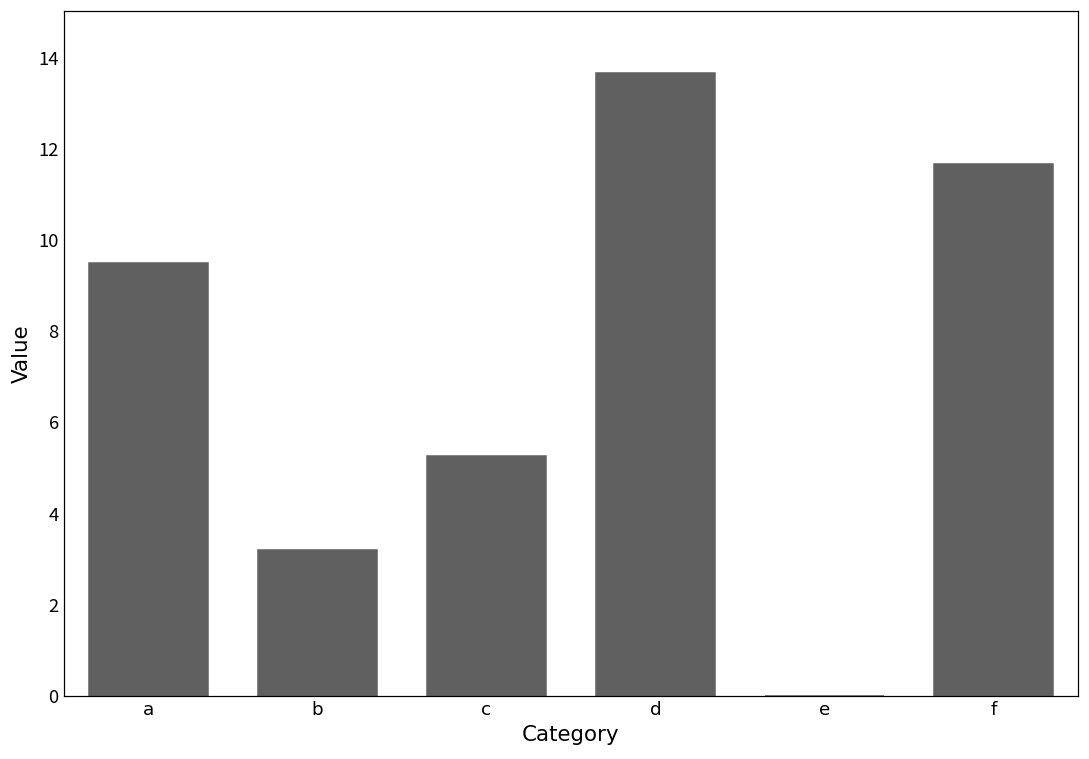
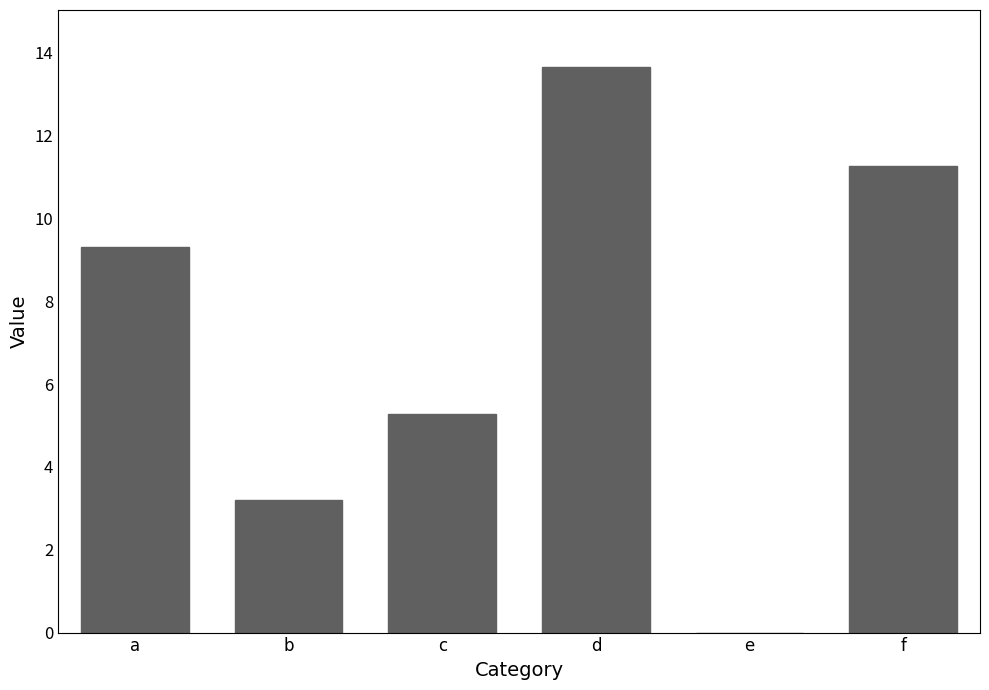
  {
-   "a": 9.5,
+   "a": 9.3,
    "b": 3.2,
    "c": 5.3,
    "d": 13.7,
-   "f": 11.7
+   "f": 11.3
  }
